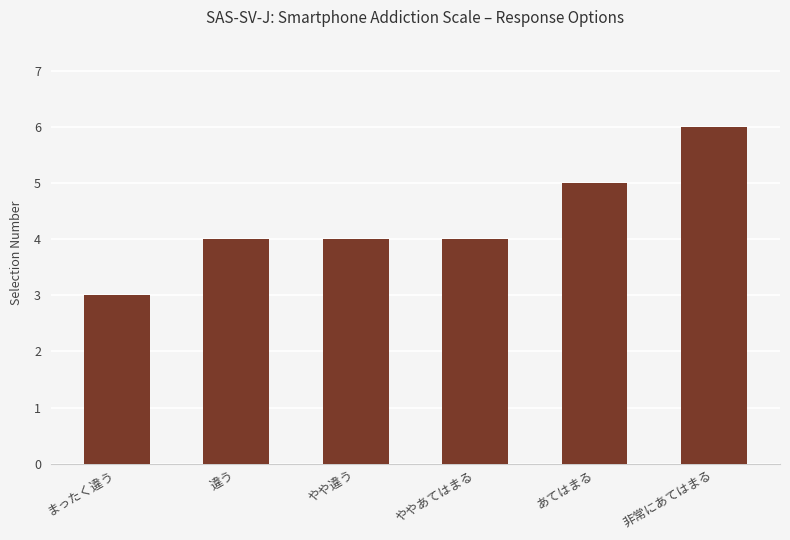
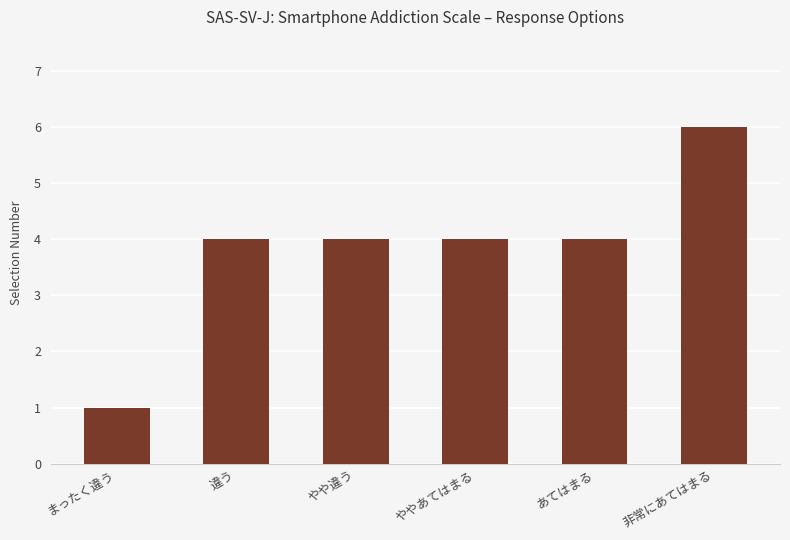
  {
-   "まったく違う": 3,
+   "まったく違う": 1,
    "違う": 4,
    "やや違う": 4,
    "ややあてはまる": 4,
-   "あてはまる": 5,
+   "あてはまる": 4,
    "非常にあてはまる": 6
  }
